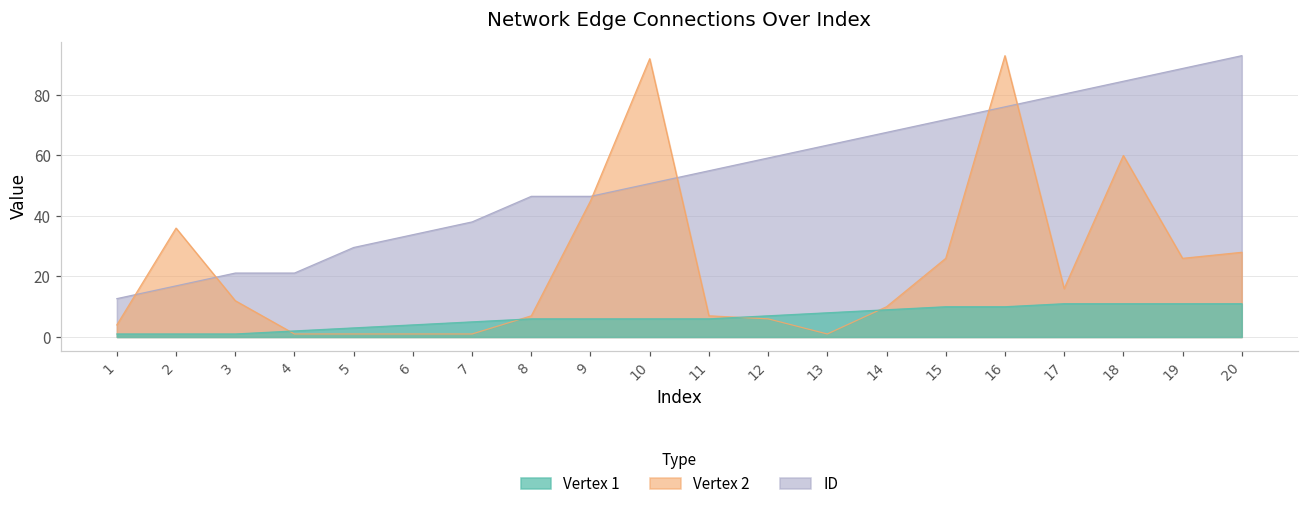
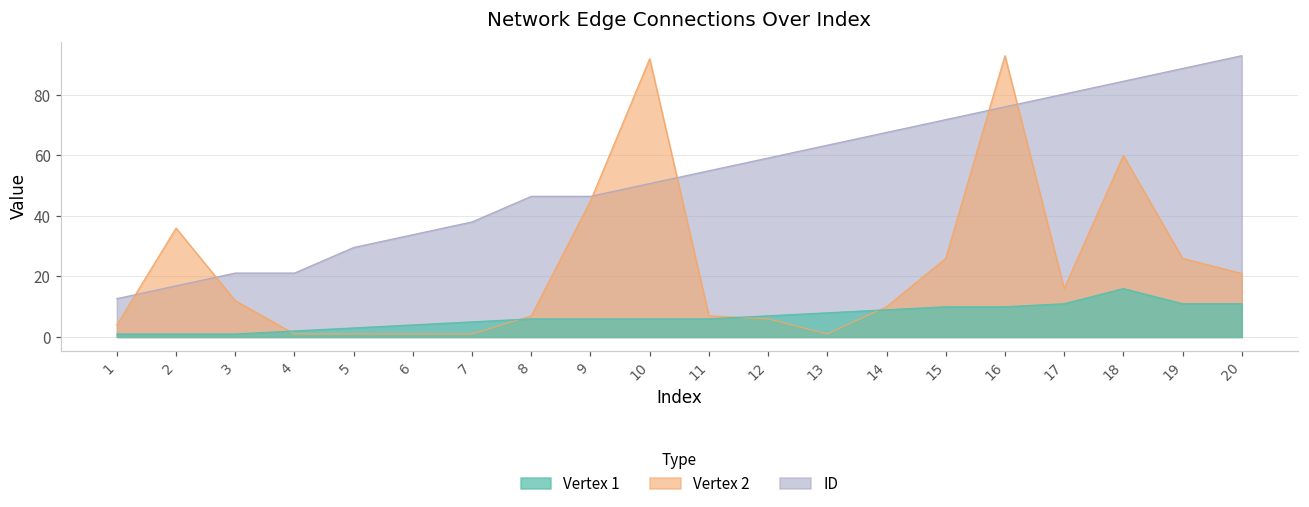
  {
    "ID": {
      "1": 13,
      "2": 17,
      "3": 21,
      "4": 21,
      "5": 30,
      "6": 34,
      "7": 38,
      "8": 47,
      "9": 47,
      "10": 51,
      "11": 55,
      "12": 59,
      "13": 63,
      "14": 68,
      "15": 72,
      "16": 76,
      "17": 80,
      "18": 85,
      "19": 89,
      "20": 93
    },
    "Vertex 2": {
      "1": 4,
      "2": 36,
      "3": 12,
      "4": 1,
      "5": 1,
      "6": 1,
      "7": 1,
      "8": 7,
      "9": 45,
      "10": 92,
      "11": 7,
      "12": 6,
      "13": 1,
      "14": 10,
      "15": 26,
      "16": 93,
      "17": 16,
      "18": 60,
      "19": 26,
-     "20": 28
+     "20": 21
    },
    "Vertex 1": {
      "1": 1,
      "2": 1,
      "3": 1,
      "4": 2,
      "5": 3,
      "6": 4,
      "7": 5,
      "8": 6,
      "9": 6,
      "10": 6,
      "11": 6,
      "12": 7,
      "13": 8,
      "14": 9,
      "15": 10,
      "16": 10,
      "17": 11,
-     "18": 11,
+     "18": 16,
      "19": 11,
      "20": 11
    }
  }
